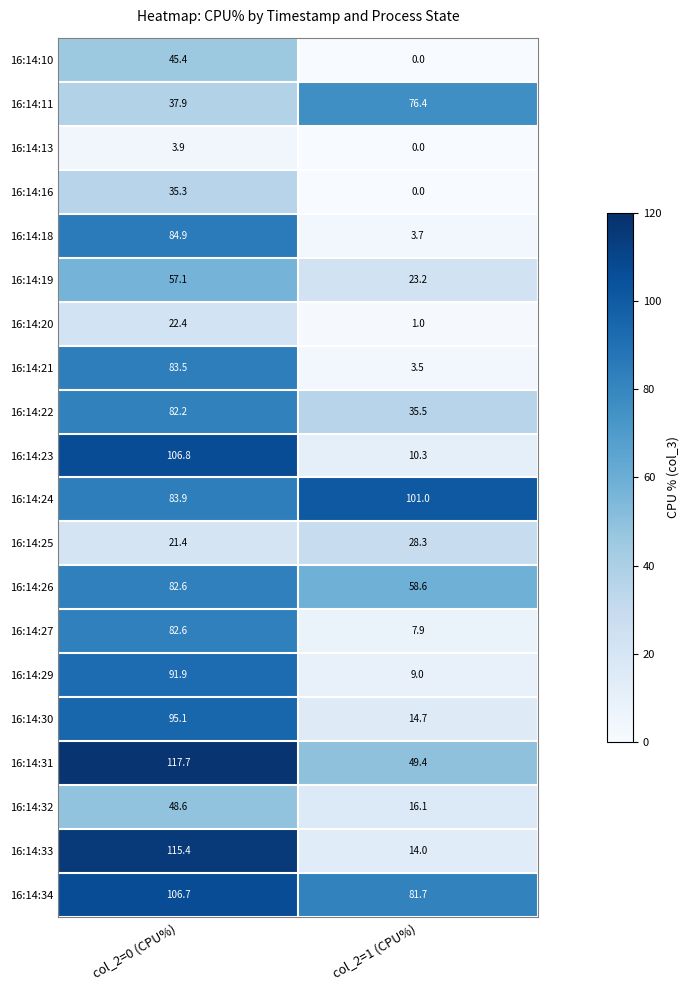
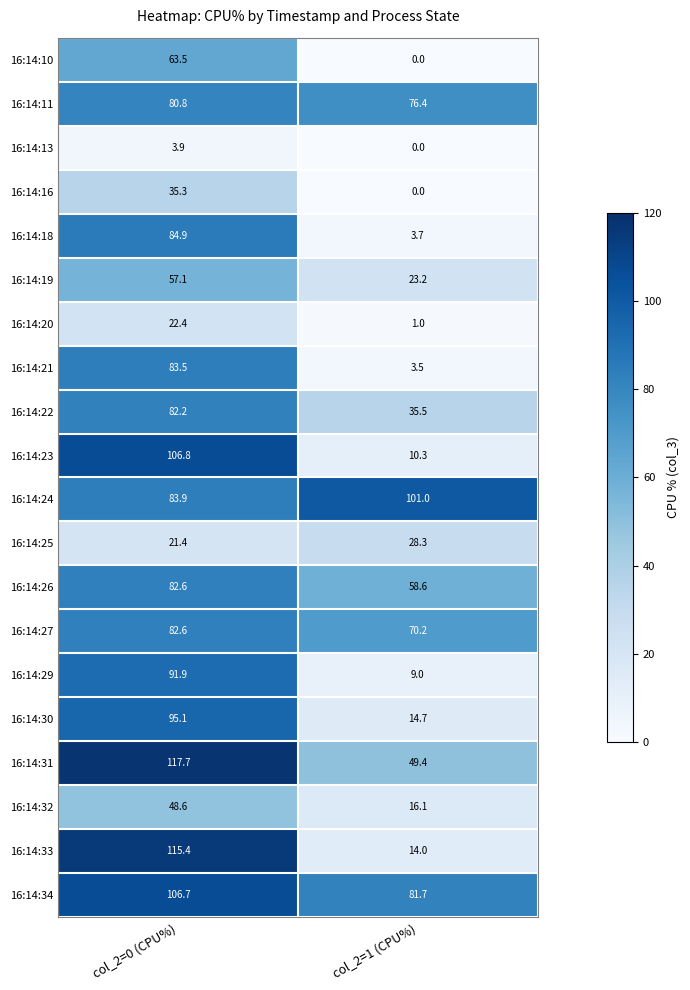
  {
    "16:14:10": {
-     "col_2=0 (CPU%)": 45.4,
+     "col_2=0 (CPU%)": 63.5,
      "col_2=1 (CPU%)": 0.0
    },
    "16:14:11": {
-     "col_2=0 (CPU%)": 37.9,
+     "col_2=0 (CPU%)": 80.8,
      "col_2=1 (CPU%)": 76.4
    },
    "16:14:13": {
      "col_2=0 (CPU%)": 3.9,
      "col_2=1 (CPU%)": 0.0
    },
    "16:14:16": {
      "col_2=0 (CPU%)": 35.3,
      "col_2=1 (CPU%)": 0.0
    },
    "16:14:18": {
      "col_2=0 (CPU%)": 84.9,
      "col_2=1 (CPU%)": 3.7
    },
    "16:14:19": {
      "col_2=0 (CPU%)": 57.1,
      "col_2=1 (CPU%)": 23.2
    },
    "16:14:20": {
      "col_2=0 (CPU%)": 22.4,
      "col_2=1 (CPU%)": 1.0
    },
    "16:14:21": {
      "col_2=0 (CPU%)": 83.5,
      "col_2=1 (CPU%)": 3.5
    },
    "16:14:22": {
      "col_2=0 (CPU%)": 82.2,
      "col_2=1 (CPU%)": 35.5
    },
    "16:14:23": {
      "col_2=0 (CPU%)": 106.8,
      "col_2=1 (CPU%)": 10.3
    },
    "16:14:24": {
      "col_2=0 (CPU%)": 83.9,
      "col_2=1 (CPU%)": 101.0
    },
    "16:14:25": {
      "col_2=0 (CPU%)": 21.4,
      "col_2=1 (CPU%)": 28.3
    },
    "16:14:26": {
      "col_2=0 (CPU%)": 82.6,
      "col_2=1 (CPU%)": 58.6
    },
    "16:14:27": {
      "col_2=0 (CPU%)": 82.6,
-     "col_2=1 (CPU%)": 7.9
+     "col_2=1 (CPU%)": 70.2
    },
    "16:14:29": {
      "col_2=0 (CPU%)": 91.9,
      "col_2=1 (CPU%)": 9.0
    },
    "16:14:30": {
      "col_2=0 (CPU%)": 95.1,
      "col_2=1 (CPU%)": 14.7
    },
    "16:14:31": {
      "col_2=0 (CPU%)": 117.7,
      "col_2=1 (CPU%)": 49.4
    },
    "16:14:32": {
      "col_2=0 (CPU%)": 48.6,
      "col_2=1 (CPU%)": 16.1
    },
    "16:14:33": {
      "col_2=0 (CPU%)": 115.4,
      "col_2=1 (CPU%)": 14.0
    },
    "16:14:34": {
      "col_2=0 (CPU%)": 106.7,
      "col_2=1 (CPU%)": 81.7
    }
  }
